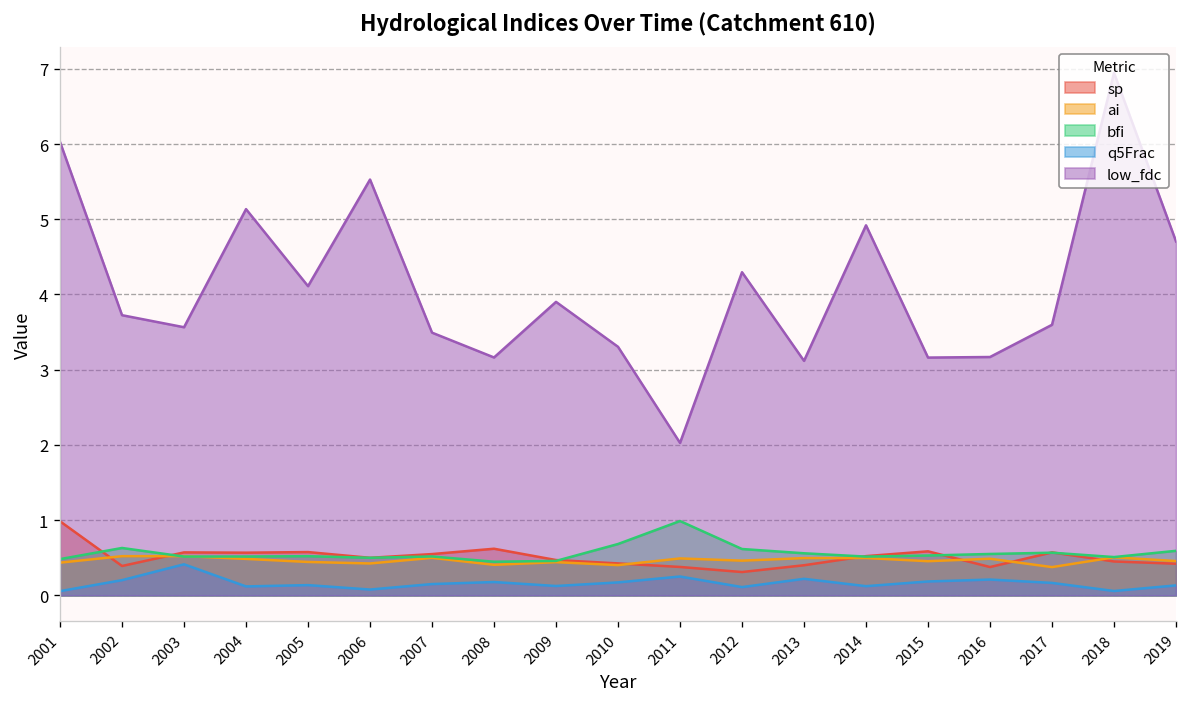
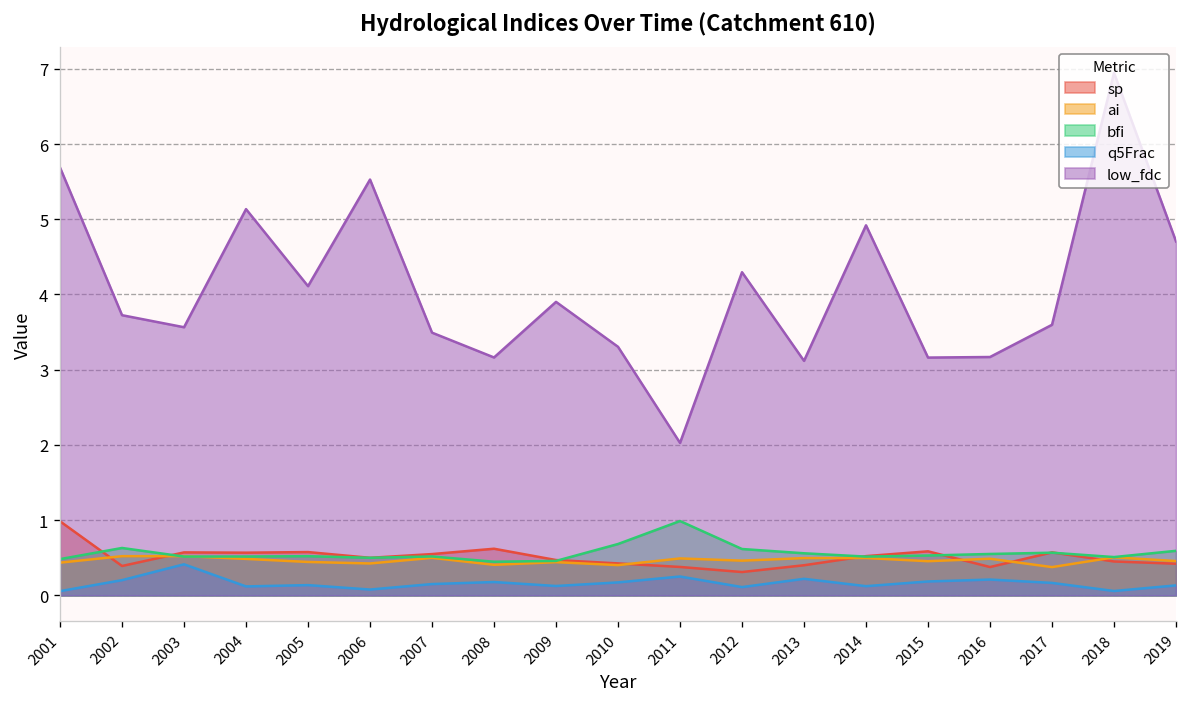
  {
    "sp": {
      "2001": 1.0,
      "2002": 0.4,
      "2003": 0.6,
      "2004": 0.6,
      "2005": 0.6,
      "2008": 0.6,
      "2011": 0.4,
      "2012": 0.3,
      "2013": 0.4,
      "2015": 0.6,
      "2016": 0.4,
      "2018": 0.5
    },
    "ai": {
      "2001": 0.4,
      "2002": 0.5,
      "2005": 0.4,
      "2006": 0.4,
      "2008": 0.4,
      "2011": 0.5,
      "2012": 0.5,
      "2013": 0.5,
      "2015": 0.5,
      "2016": 0.5,
      "2017": 0.4
    },
    "bfi": {
      "2001": 0.5,
      "2002": 0.6,
      "2005": 0.5,
      "2008": 0.4,
      "2010": 0.7,
      "2011": 1.0,
      "2012": 0.6,
      "2013": 0.6,
      "2015": 0.5,
      "2016": 0.6,
      "2019": 0.6
    },
    "q5Frac": {
      "2001": 0.1,
      "2002": 0.2,
      "2003": 0.4,
      "2004": 0.1,
      "2005": 0.1,
      "2006": 0.1,
      "2007": 0.2,
      "2008": 0.2,
      "2009": 0.1,
      "2010": 0.2,
      "2011": 0.3,
      "2012": 0.1,
      "2013": 0.2,
      "2014": 0.1,
      "2015": 0.2,
      "2016": 0.2,
      "2017": 0.2,
      "2018": 0.1,
      "2019": 0.1
    },
    "low_fdc": {
-     "2001": 6.0,
+     "2001": 5.7,
      "2002": 3.7,
      "2003": 3.6,
      "2004": 5.1,
      "2005": 4.1,
      "2006": 5.5,
      "2007": 3.5,
      "2008": 3.2,
      "2009": 3.9,
      "2010": 3.3,
      "2011": 2.0,
      "2012": 4.3,
      "2013": 3.1,
      "2014": 4.9,
      "2015": 3.2,
      "2016": 3.2,
      "2017": 3.6,
      "2019": 4.7
    }
  }
